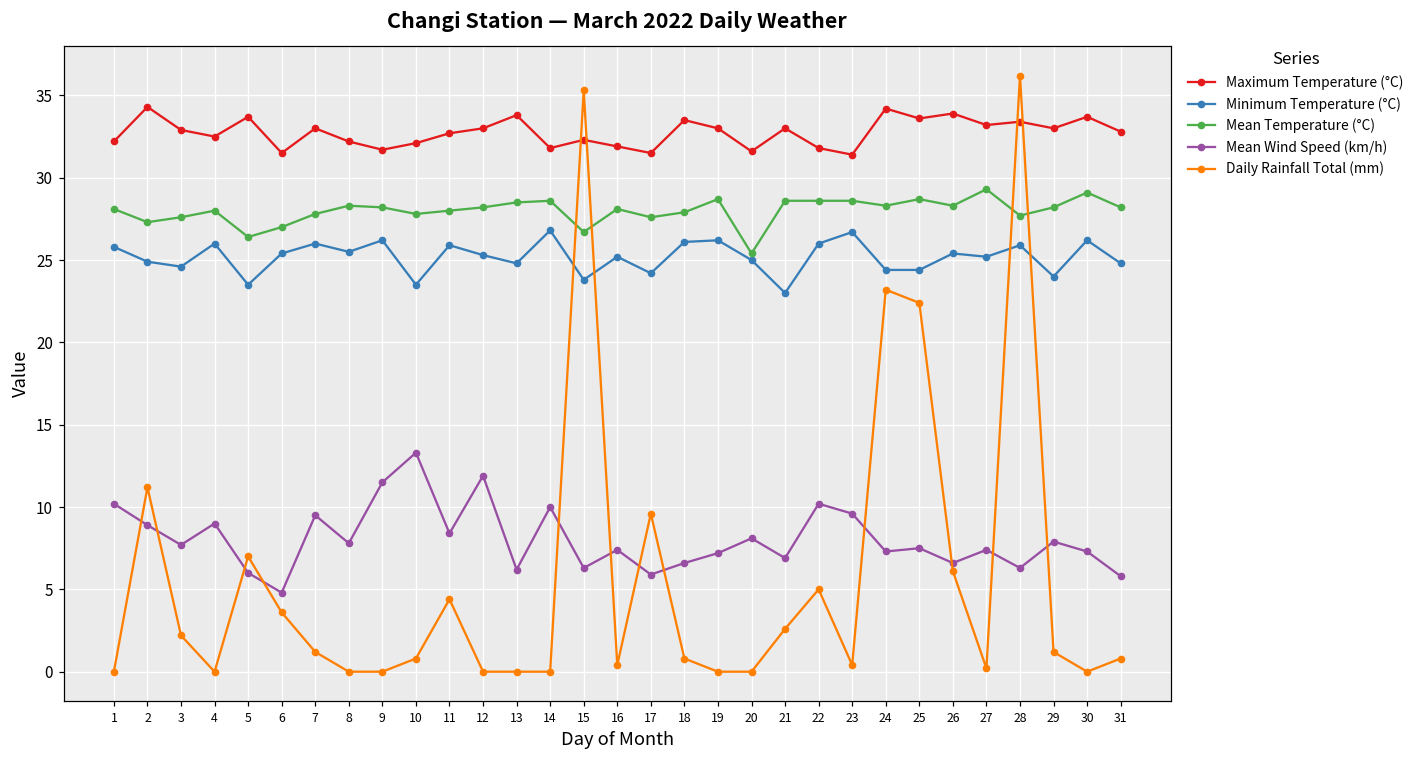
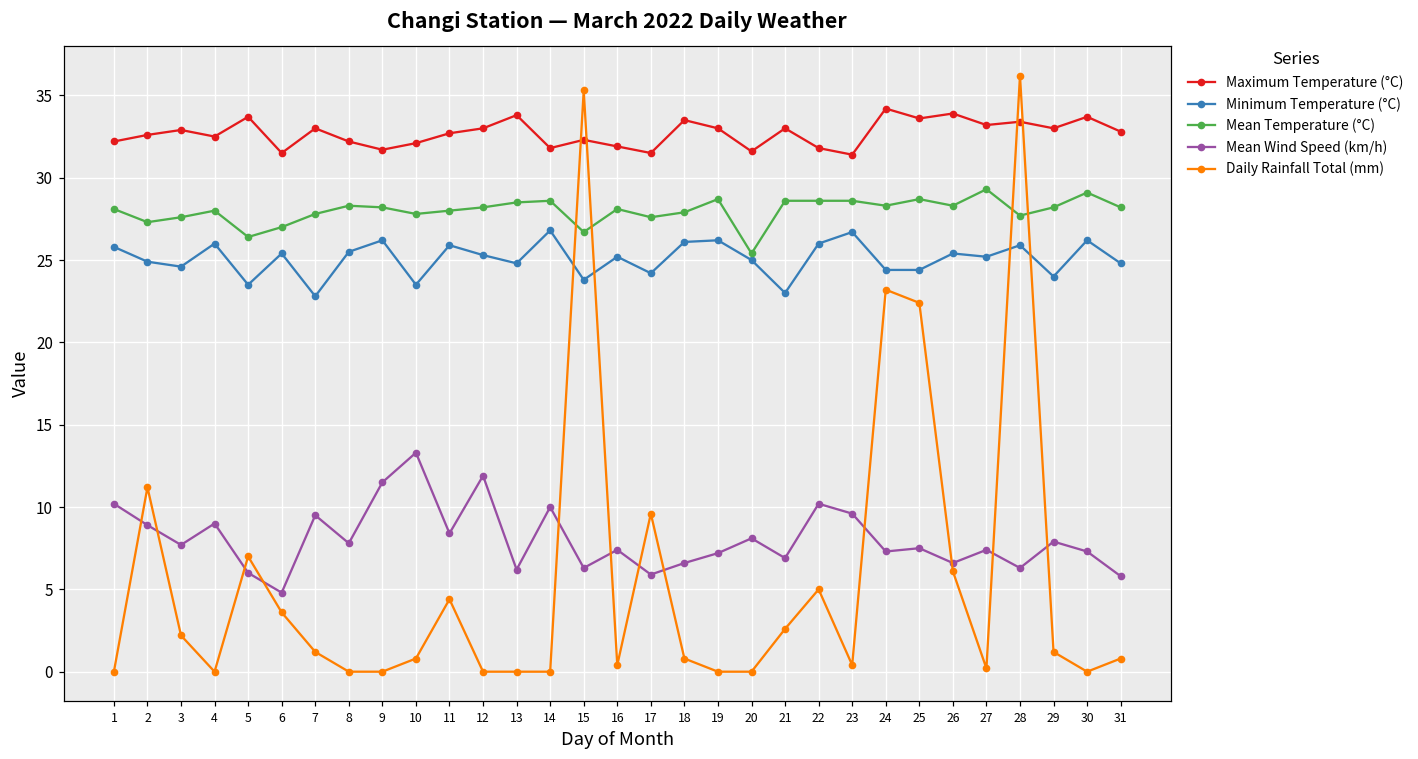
  {
    "Maximum Temperature (°C)": {
      "1": 32.2,
-     "2": 34.3,
+     "2": 32.6,
      "3": 32.9,
      "4": 32.5,
      "5": 33.7,
      "6": 31.5,
      "7": 33.0,
      "8": 32.2,
      "9": 31.7,
      "10": 32.1,
      "11": 32.7,
      "12": 33.0,
      "13": 33.8,
      "14": 31.8,
      "15": 32.3,
      "16": 31.9,
      "17": 31.5,
      "18": 33.5,
      "19": 33.0,
      "20": 31.6,
      "21": 33.0,
      "22": 31.8,
      "23": 31.4,
      "24": 34.2,
      "25": 33.6,
      "26": 33.9,
      "27": 33.2,
      "28": 33.4,
      "29": 33.0,
      "30": 33.7,
      "31": 32.8
    },
    "Minimum Temperature (°C)": {
      "1": 25.8,
      "2": 24.9,
      "3": 24.6,
      "4": 26.0,
      "5": 23.5,
      "6": 25.4,
-     "7": 26.0,
+     "7": 22.8,
      "8": 25.5,
      "9": 26.2,
      "10": 23.5,
      "11": 25.9,
      "12": 25.3,
      "13": 24.8,
      "14": 26.8,
      "15": 23.8,
      "16": 25.2,
      "17": 24.2,
      "18": 26.1,
      "19": 26.2,
      "20": 25.0,
      "21": 23.0,
      "22": 26.0,
      "23": 26.7,
      "24": 24.4,
      "25": 24.4,
      "26": 25.4,
      "27": 25.2,
      "28": 25.9,
      "29": 24.0,
      "30": 26.2,
      "31": 24.8
    },
    "Mean Temperature (°C)": {
      "1": 28.1,
      "2": 27.3,
      "3": 27.6,
      "4": 28.0,
      "5": 26.4,
      "6": 27.0,
      "7": 27.8,
      "8": 28.3,
      "9": 28.2,
      "10": 27.8,
      "11": 28.0,
      "12": 28.2,
      "13": 28.5,
      "14": 28.6,
      "15": 26.7,
      "16": 28.1,
      "17": 27.6,
      "18": 27.9,
      "19": 28.7,
      "20": 25.4,
      "21": 28.6,
      "22": 28.6,
      "23": 28.6,
      "24": 28.3,
      "25": 28.7,
      "26": 28.3,
      "27": 29.3,
      "28": 27.7,
      "29": 28.2,
      "30": 29.1,
      "31": 28.2
    },
    "Mean Wind Speed (km/h)": {
      "1": 10.2,
      "2": 8.9,
      "3": 7.7,
      "4": 9.0,
      "5": 6.0,
      "6": 4.8,
      "7": 9.5,
      "8": 7.8,
      "9": 11.5,
      "10": 13.3,
      "11": 8.4,
      "12": 11.9,
      "13": 6.2,
      "14": 10.0,
      "15": 6.3,
      "16": 7.4,
      "17": 5.9,
      "18": 6.6,
      "19": 7.2,
      "20": 8.1,
      "21": 6.9,
      "22": 10.2,
      "23": 9.6,
      "24": 7.3,
      "25": 7.5,
      "26": 6.6,
      "27": 7.4,
      "28": 6.3,
      "29": 7.9,
      "30": 7.3,
      "31": 5.8
    },
    "Daily Rainfall Total (mm)": {
      "1": 0.0,
      "2": 11.2,
      "3": 2.2,
      "4": 0.0,
      "5": 7.0,
      "6": 3.6,
      "7": 1.2,
      "8": 0.0,
      "9": 0.0,
      "10": 0.8,
      "11": 4.4,
      "12": 0.0,
      "13": 0.0,
      "14": 0.0,
      "15": 35.3,
      "16": 0.4,
      "17": 9.6,
      "18": 0.8,
      "19": 0.0,
      "20": 0.0,
      "21": 2.6,
      "22": 5.0,
      "23": 0.4,
      "24": 23.2,
      "25": 22.4,
      "26": 6.1,
      "27": 0.2,
      "28": 36.2,
      "29": 1.2,
      "30": 0.0,
      "31": 0.8
    }
  }
